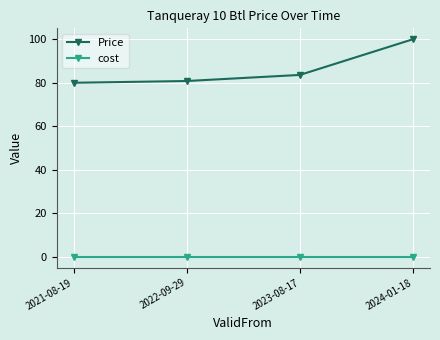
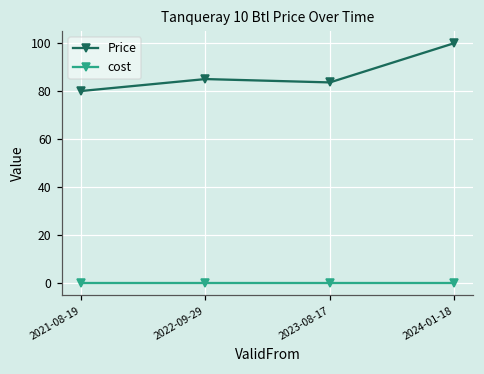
  {
    "Price": {
      "2021-08-19": 80,
-     "2022-09-29": 81,
+     "2022-09-29": 85,
      "2023-08-17": 84,
      "2024-01-18": 100
    },
    "cost": {
      "2021-08-19": 0,
      "2022-09-29": 0,
      "2023-08-17": 0,
      "2024-01-18": 0
    }
  }
